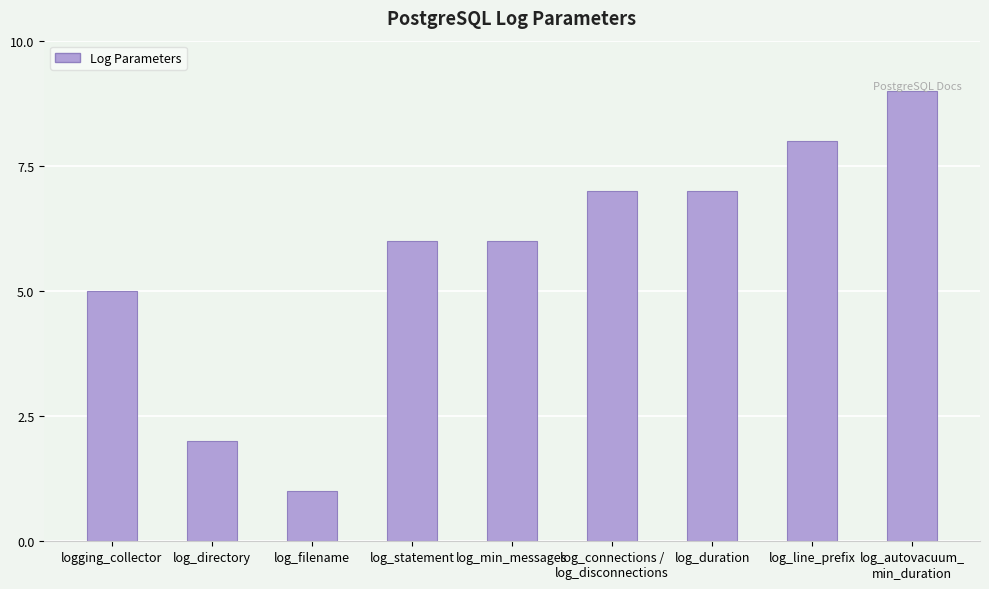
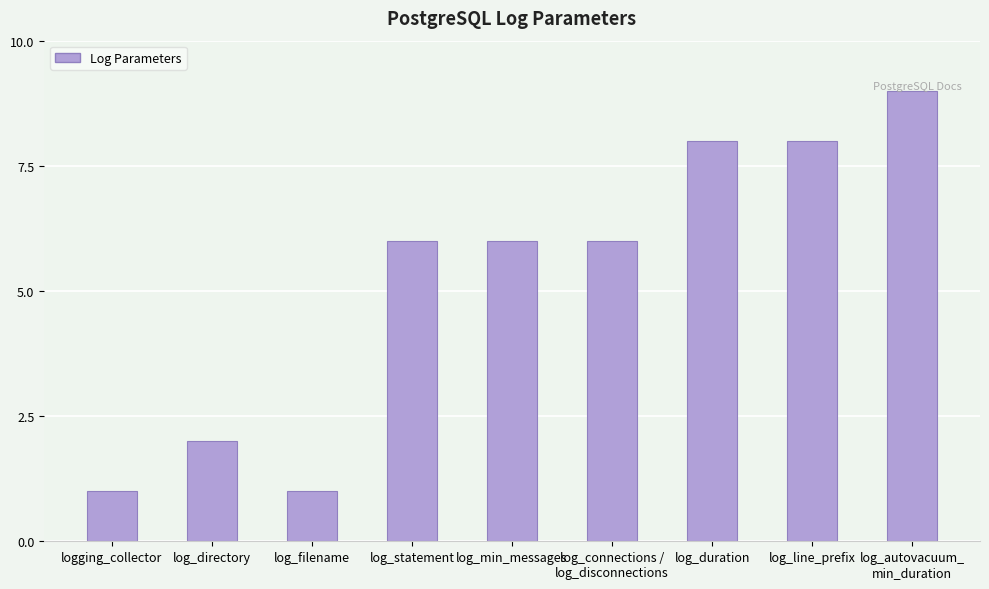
  {
-   "logging_collector": 5,
+   "logging_collector": 1,
    "log_directory": 2,
    "log_filename": 1,
    "log_statement": 6,
    "log_min_messages": 6,
-   "log_connections / log_disconnections": 7,
-   "log_duration": 7,
+   "log_connections / log_disconnections": 6,
+   "log_duration": 8,
    "log_line_prefix": 8,
    "log_autovacuum_ min_duration": 9
  }
